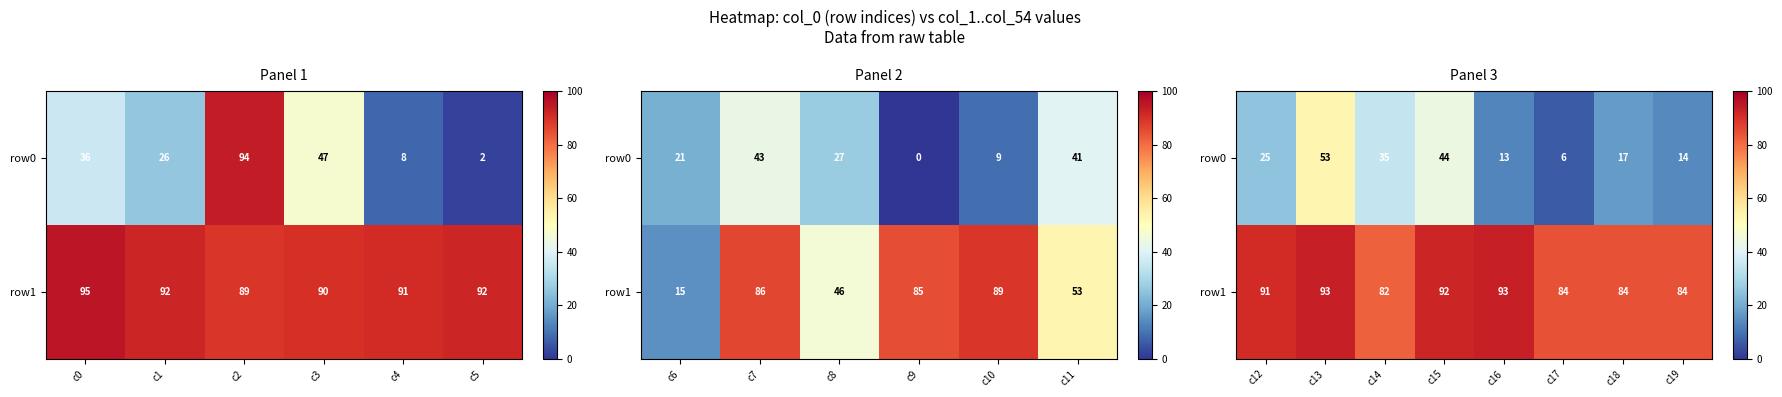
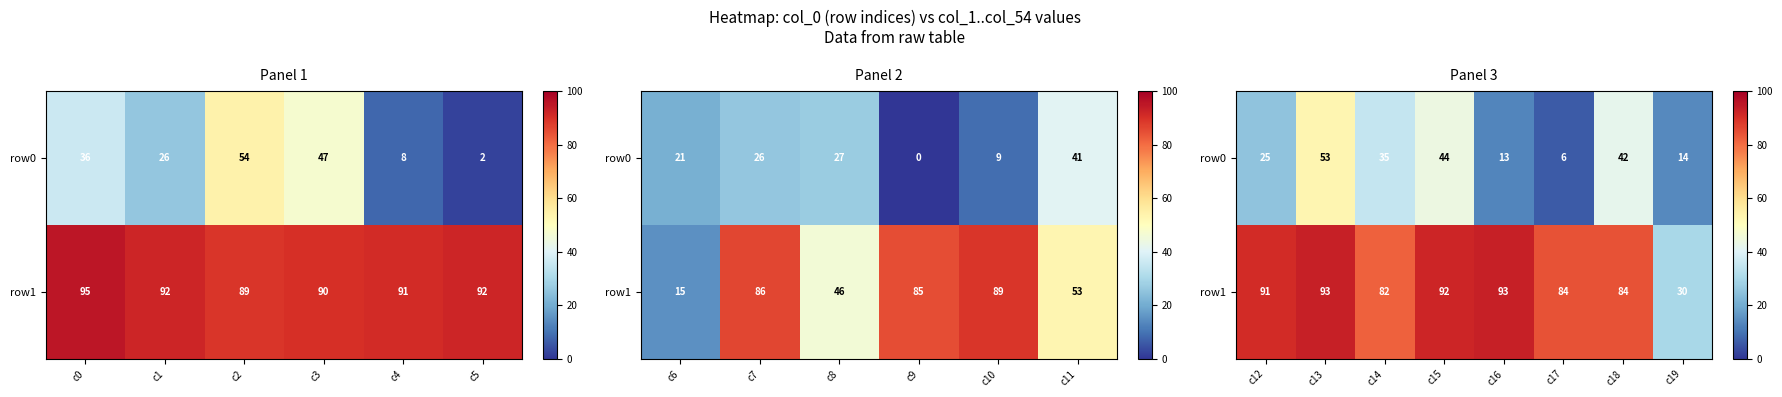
  {
    "Panel 1": {
      "row0": {
        "c0": 36,
        "c1": 26,
-       "c2": 94,
+       "c2": 54,
        "c3": 47,
        "c4": 8,
        "c5": 2
      },
      "row1": {
        "c0": 95,
        "c1": 92,
        "c2": 89,
        "c3": 90,
        "c4": 91,
        "c5": 92
      }
    },
    "Panel 2": {
      "row0": {
        "c6": 21,
-       "c7": 43,
+       "c7": 26,
        "c8": 27,
        "c9": 0,
        "c10": 9,
        "c11": 41
      },
      "row1": {
        "c6": 15,
        "c7": 86,
        "c8": 46,
        "c9": 85,
        "c10": 89,
        "c11": 53
      }
    },
    "Panel 3": {
      "row0": {
        "c12": 25,
        "c13": 53,
        "c14": 35,
        "c15": 44,
        "c16": 13,
        "c17": 6,
-       "c18": 17,
+       "c18": 42,
        "c19": 14
      },
      "row1": {
        "c12": 91,
        "c13": 93,
        "c14": 82,
        "c15": 92,
        "c16": 93,
        "c17": 84,
        "c18": 84,
-       "c19": 84
+       "c19": 30
      }
    }
  }
